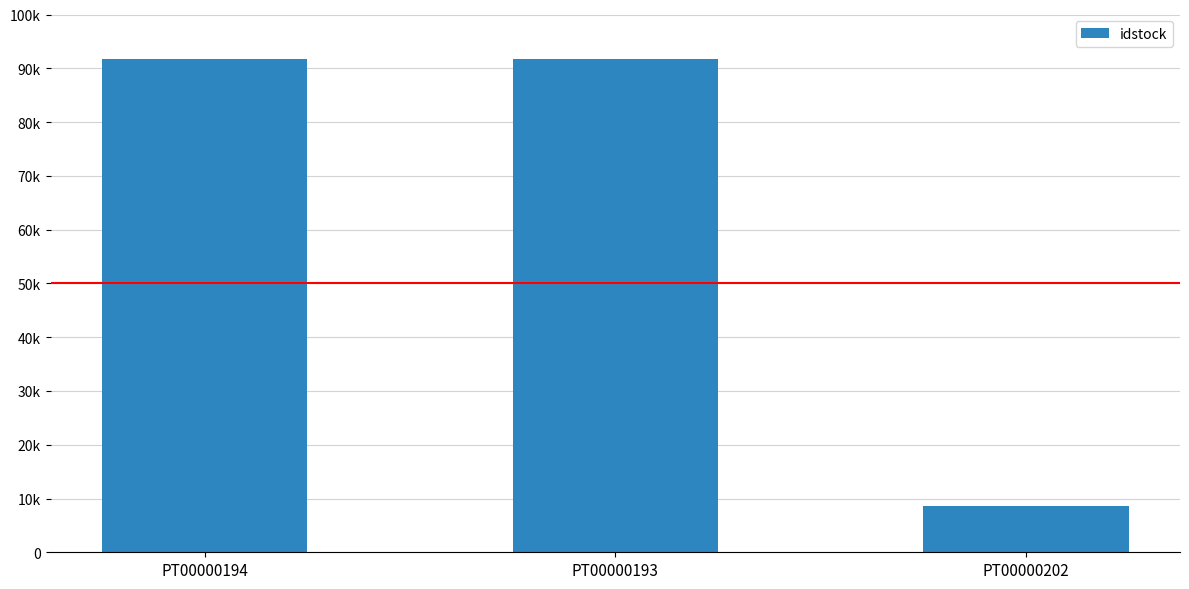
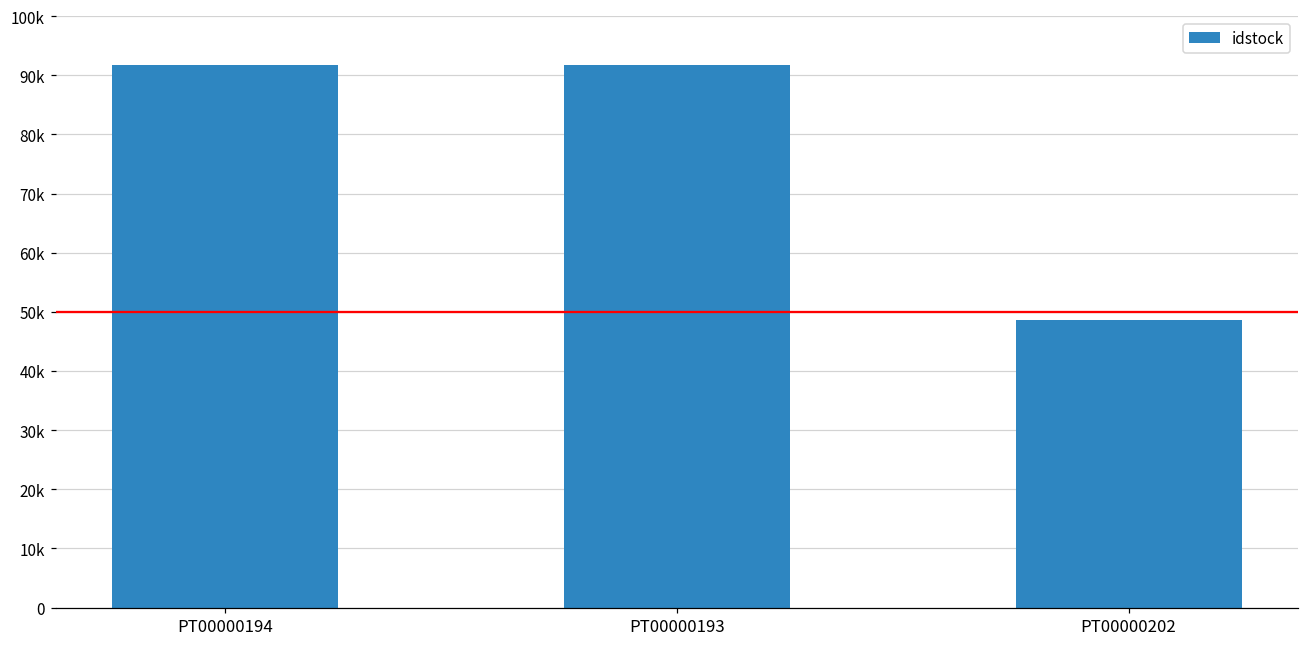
  {
    "PT00000194": 92000,
    "PT00000193": 92000,
-   "PT00000202": 9000
+   "PT00000202": 49000
  }
